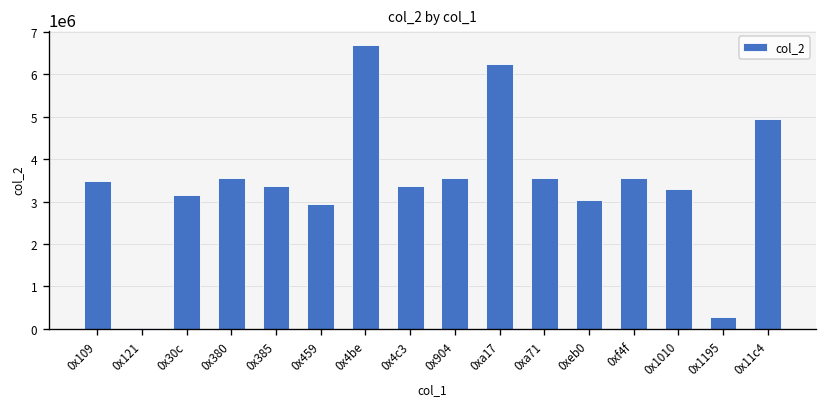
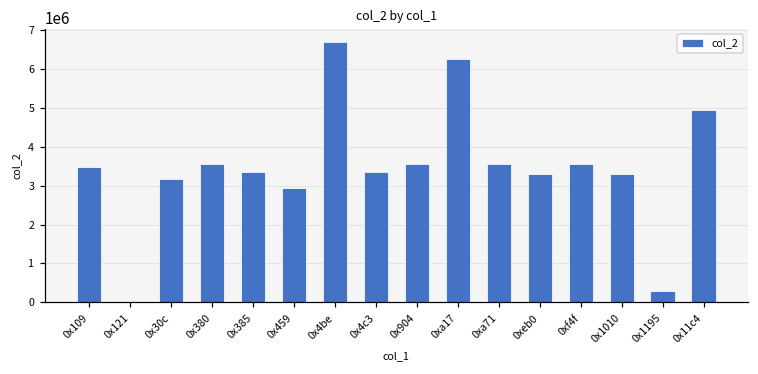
  {
    "0x109": 3500000,
    "0x30c": 3200000,
    "0x380": 3600000,
    "0x385": 3400000,
    "0x459": 2900000,
    "0x4be": 6700000,
    "0x4c3": 3400000,
    "0x904": 3600000,
    "0xa17": 6200000,
    "0xa71": 3600000,
-   "0xeb0": 3000000,
+   "0xeb0": 3300000,
    "0xf4f": 3600000,
    "0x1010": 3300000,
    "0x1195": 300000,
    "0x11c4": 4900000
  }
